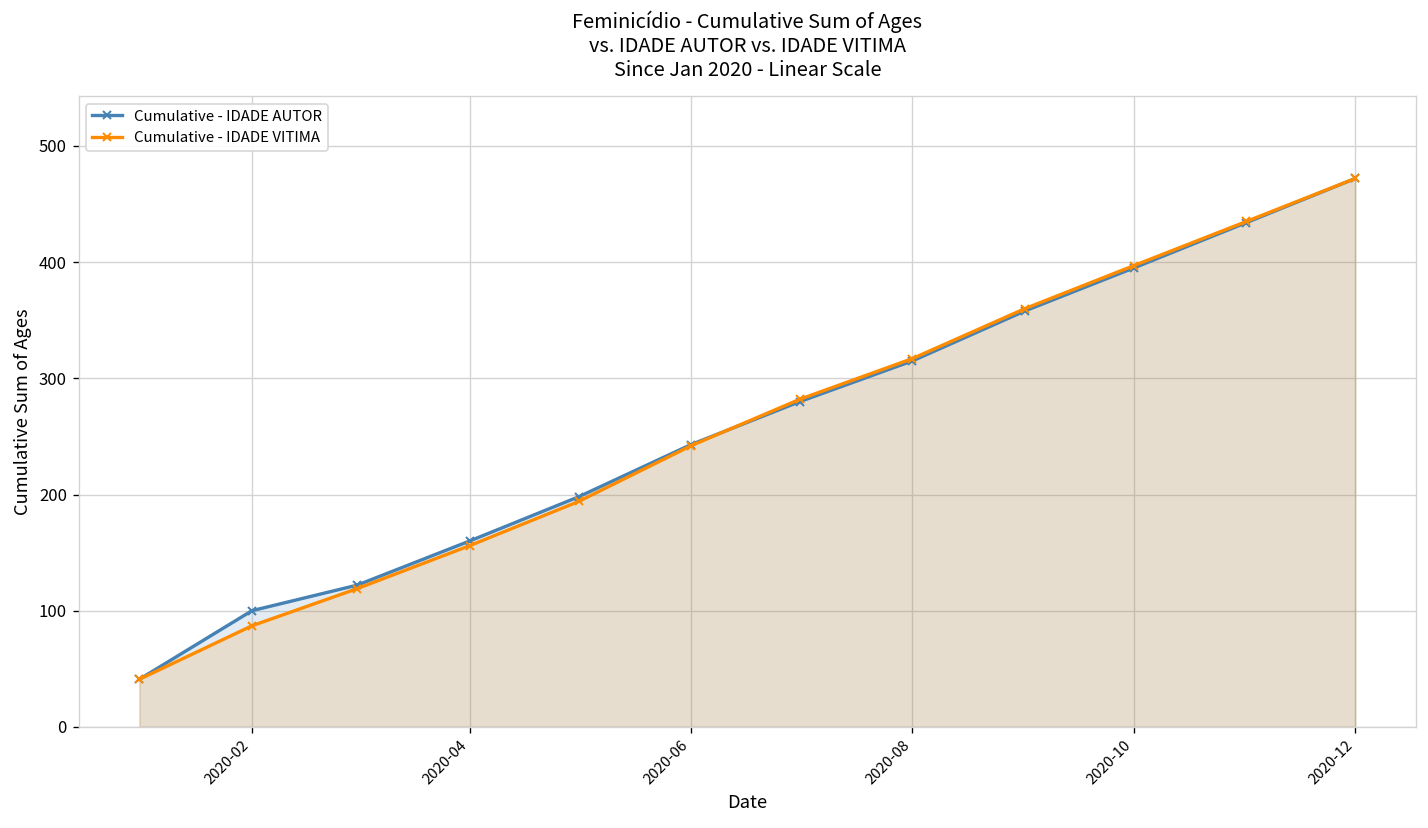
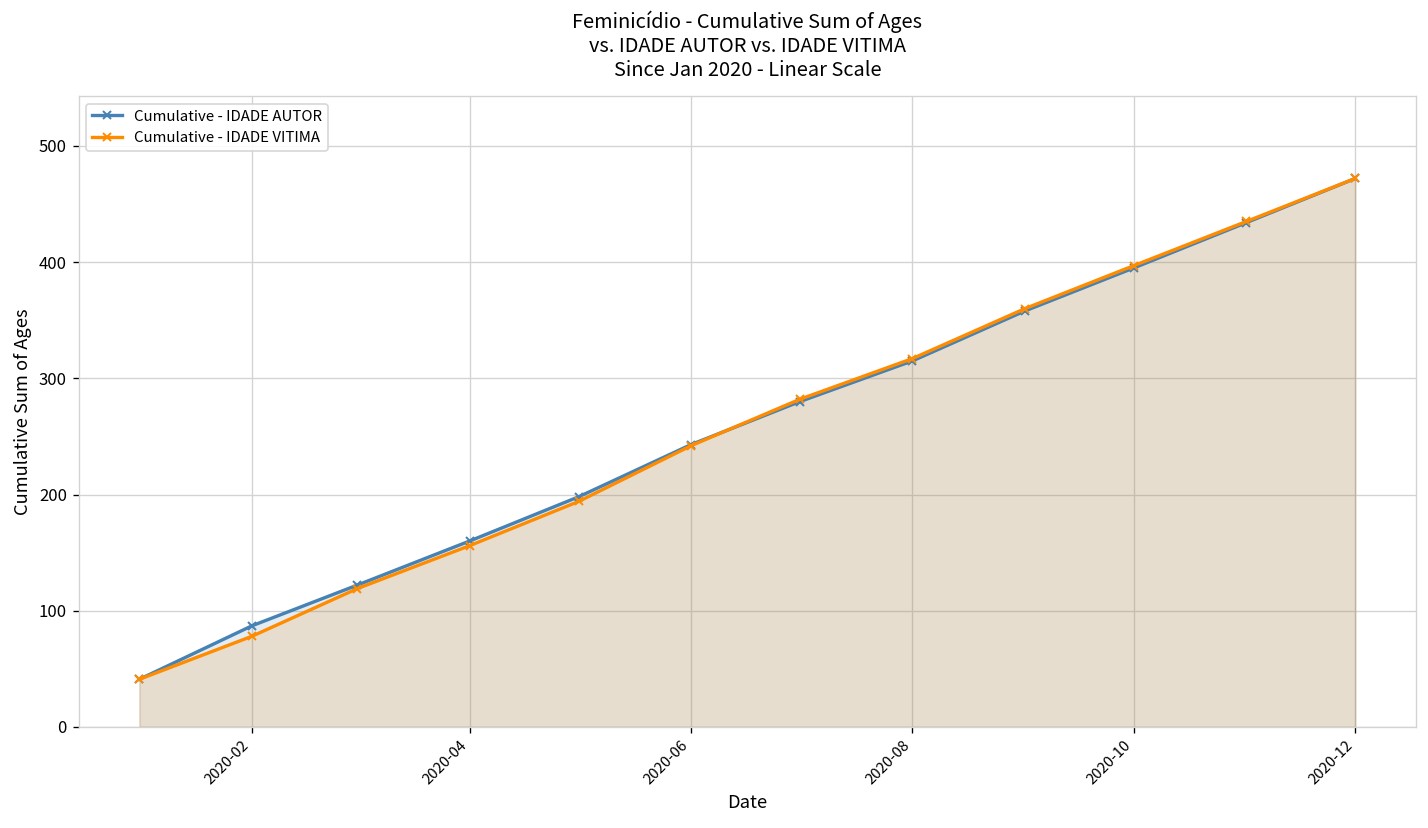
  {
    "Cumulative - IDADE AUTOR": {
-     "2020-02": 100,
+     "2020-02": 90,
      "2020-04": 160
    },
    "Cumulative - IDADE VITIMA": {
-     "2020-02": 90,
+     "2020-02": 80,
      "2020-04": 160
    }
  }
